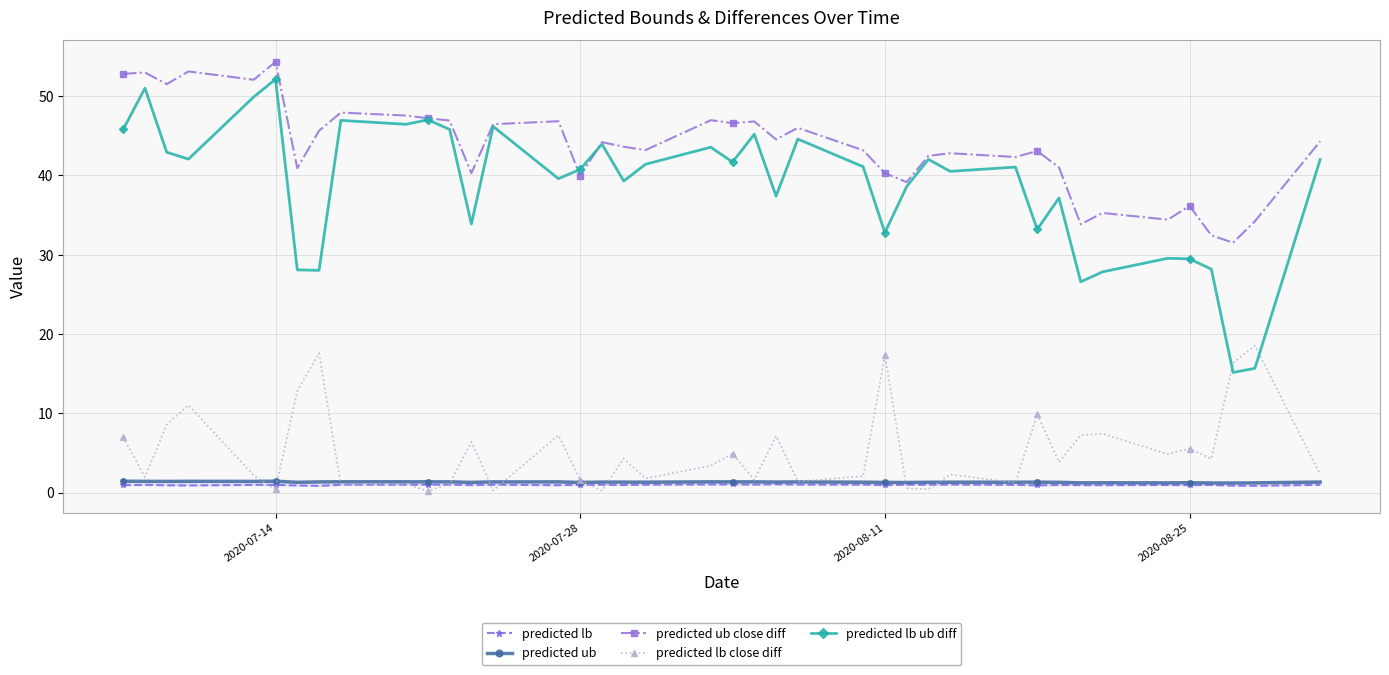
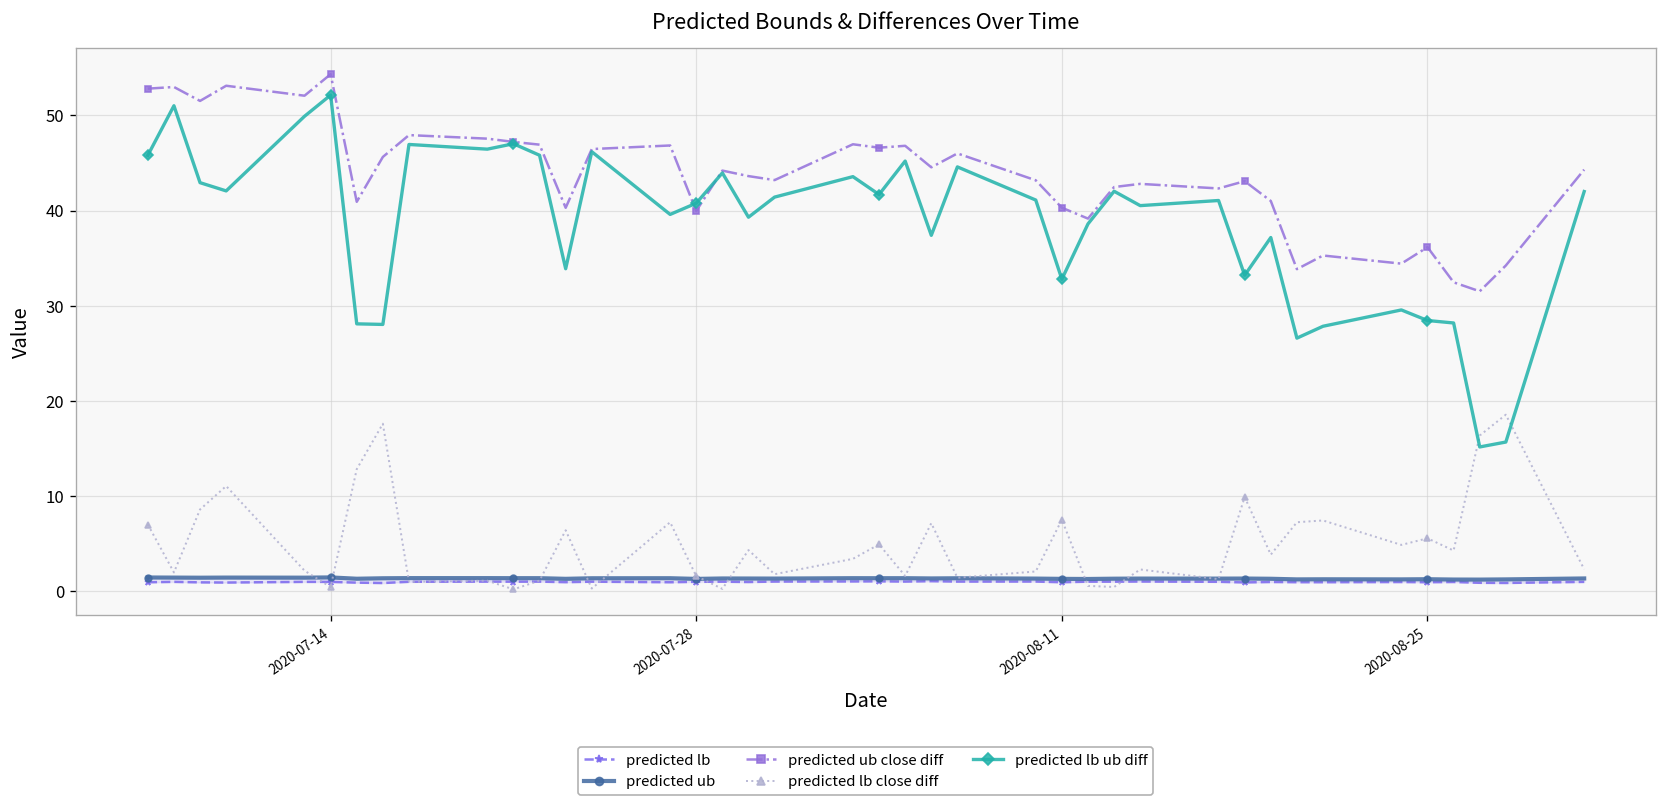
  {
    "predicted ub": {
      "2020-07-14": 1,
      "2020-08-11": 1
    },
    "predicted lb close diff": {
      "2020-07-14": 0,
-     "2020-08-11": 17,
+     "2020-08-11": 8,
      "2020-08-25": 6
    },
    "predicted lb ub diff": {
      "2020-07-14": 52,
      "2020-07-28": 41,
      "2020-08-11": 33,
-     "2020-08-25": 29
+     "2020-08-25": 28
    }
  }
